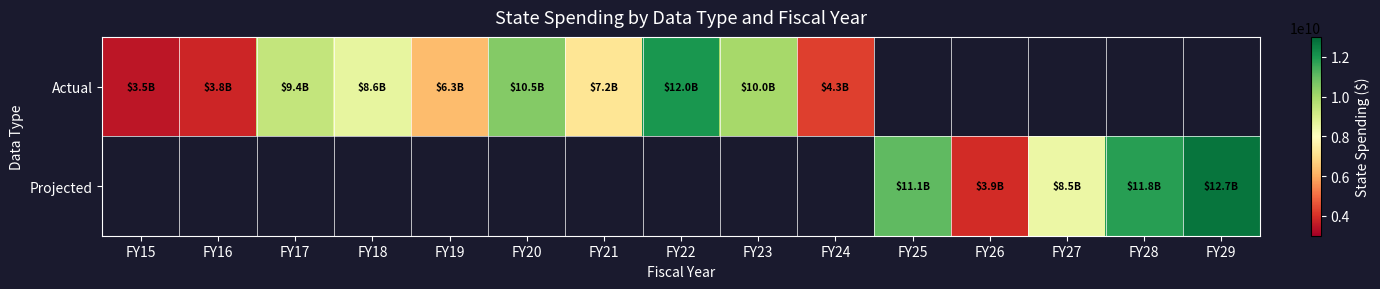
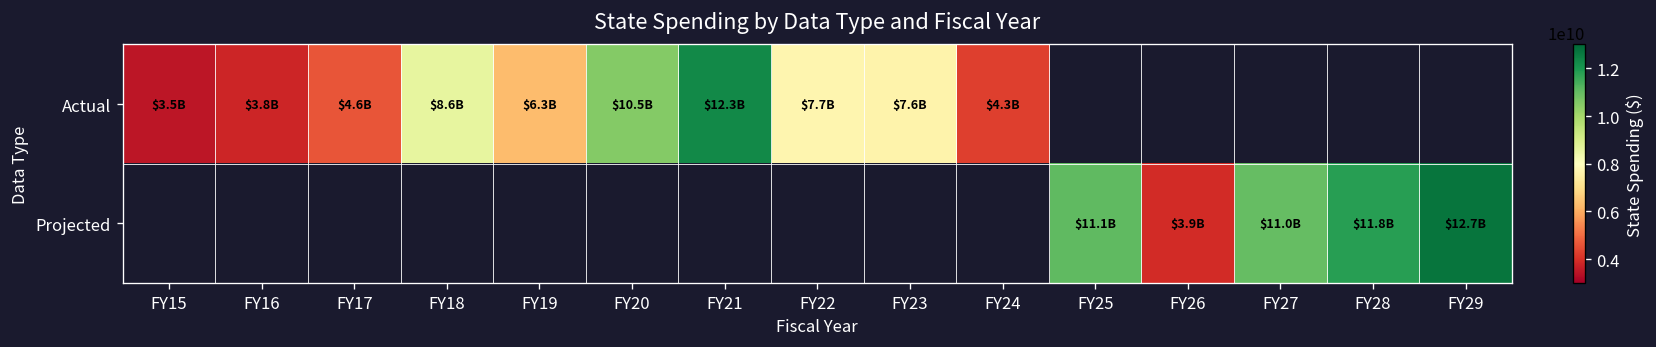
  {
    "Actual": {
      "FY15": "$3.5B",
      "FY16": "$3.8B",
-     "FY17": "$9.4B",
+     "FY17": "$4.6B",
      "FY18": "$8.6B",
      "FY19": "$6.3B",
      "FY20": "$10.5B",
-     "FY21": "$7.2B",
-     "FY22": "$12.0B",
-     "FY23": "$10.0B",
+     "FY21": "$12.3B",
+     "FY22": "$7.7B",
+     "FY23": "$7.6B",
      "FY24": "$4.3B"
    },
    "Projected": {
      "FY25": "$11.1B",
      "FY26": "$3.9B",
-     "FY27": "$8.5B",
+     "FY27": "$11.0B",
      "FY28": "$11.8B",
      "FY29": "$12.7B"
    }
  }
